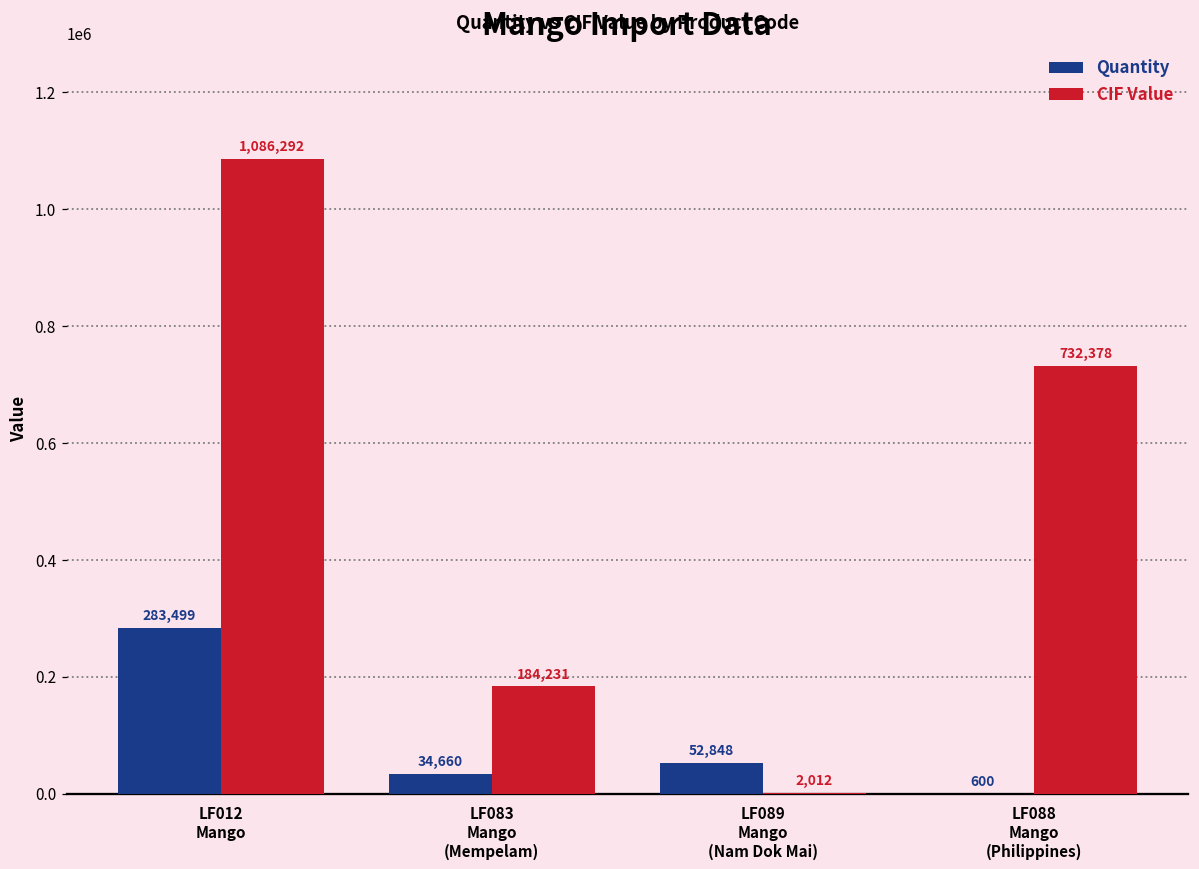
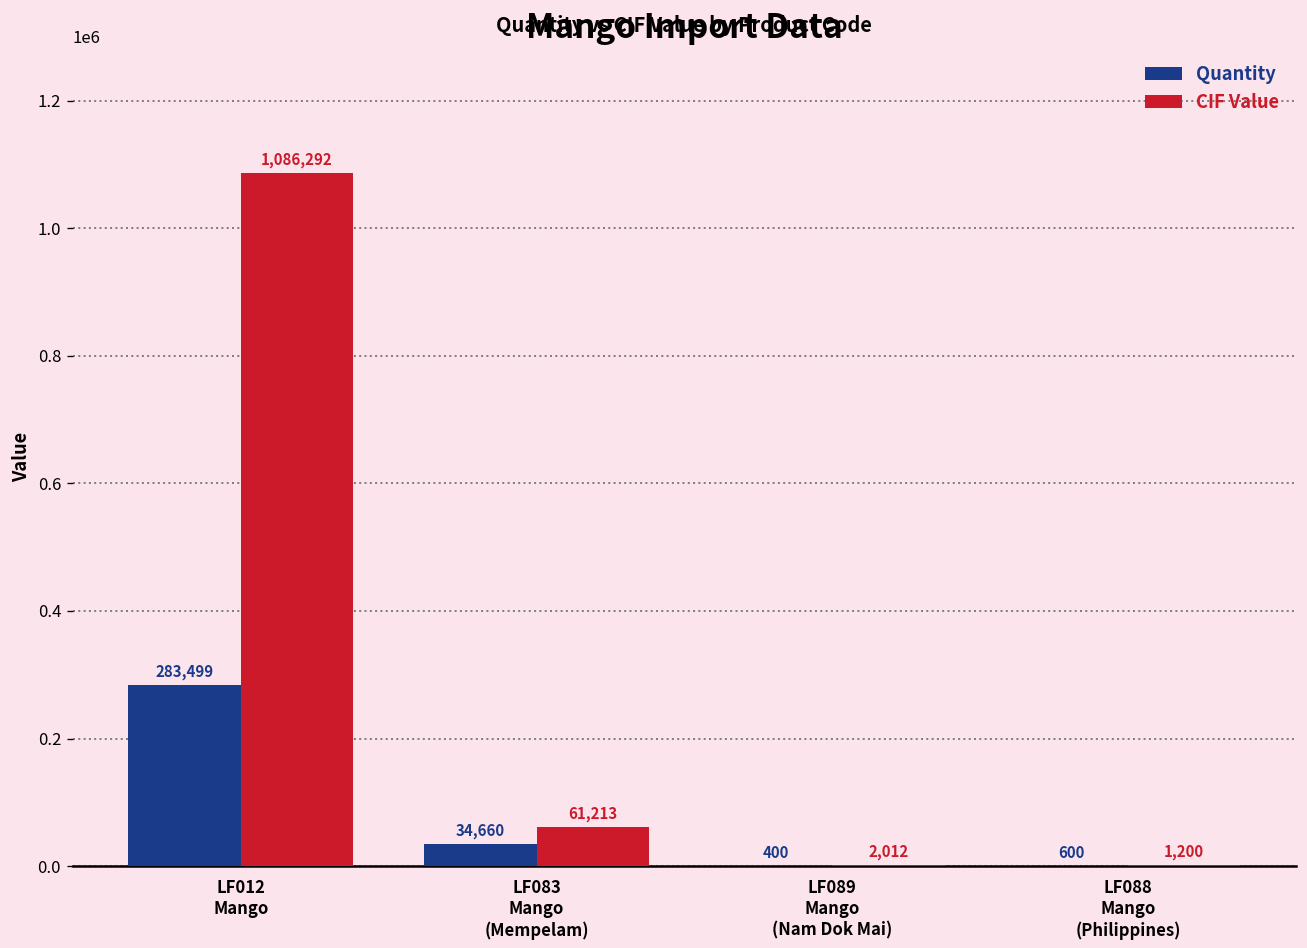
  {
    "Quantity": {
      "LF012 Mango": "283,499",
      "LF083 Mango (Mempelam)": "34,660",
-     "LF089 Mango (Nam Dok Mai)": "52,848",
+     "LF089 Mango (Nam Dok Mai)": "400",
      "LF088 Mango (Philippines)": "600"
    },
    "CIF Value": {
      "LF012 Mango": "1,086,292",
-     "LF083 Mango (Mempelam)": "184,231",
+     "LF083 Mango (Mempelam)": "61,213",
      "LF089 Mango (Nam Dok Mai)": "2,012",
-     "LF088 Mango (Philippines)": "732,378"
+     "LF088 Mango (Philippines)": "1,200"
    }
  }
